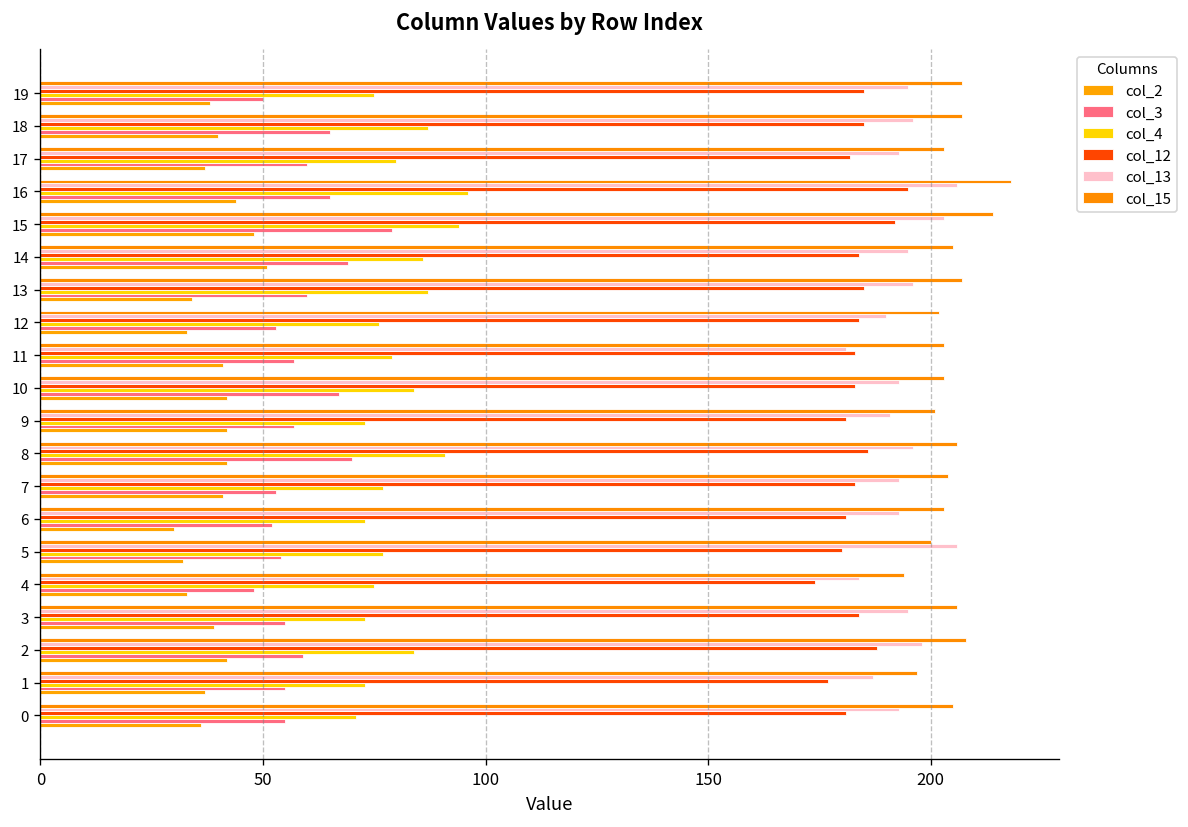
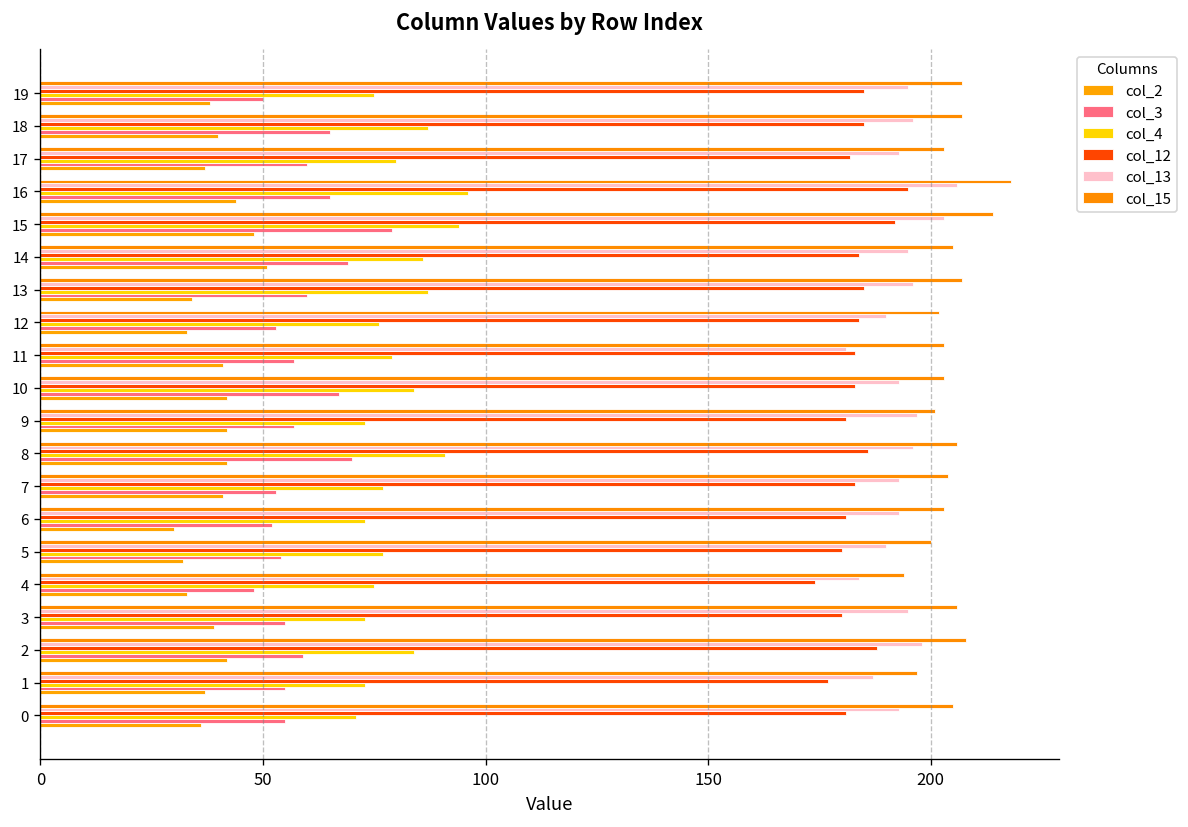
  {
    "col_3": {
      "19": 50,
      "18": 65,
      "17": 60,
      "16": 65,
      "15": 79,
      "14": 69,
      "13": 60,
      "12": 53,
      "11": 57,
      "10": 67,
      "9": 57,
      "8": 70,
      "7": 53,
      "6": 52,
      "5": 54,
      "4": 48,
      "3": 55,
      "2": 59,
      "1": 55,
      "0": 55
    },
    "col_12": {
      "19": 185,
      "18": 185,
      "17": 182,
      "16": 195,
      "15": 192,
      "14": 184,
      "13": 185,
      "12": 184,
      "11": 183,
      "10": 183,
      "9": 181,
      "8": 186,
      "7": 183,
      "6": 181,
      "5": 180,
      "4": 174,
-     "3": 184,
+     "3": 180,
      "2": 188,
      "1": 177,
      "0": 181
    },
    "col_13": {
      "19": 195,
      "18": 196,
      "17": 193,
      "16": 206,
      "15": 203,
      "14": 195,
      "13": 196,
      "12": 190,
      "11": 181,
      "10": 193,
-     "9": 191,
+     "9": 197,
      "8": 196,
      "7": 193,
      "6": 193,
-     "5": 206,
+     "5": 190,
      "4": 184,
      "3": 195,
      "2": 198,
      "1": 187,
      "0": 193
    }
  }
